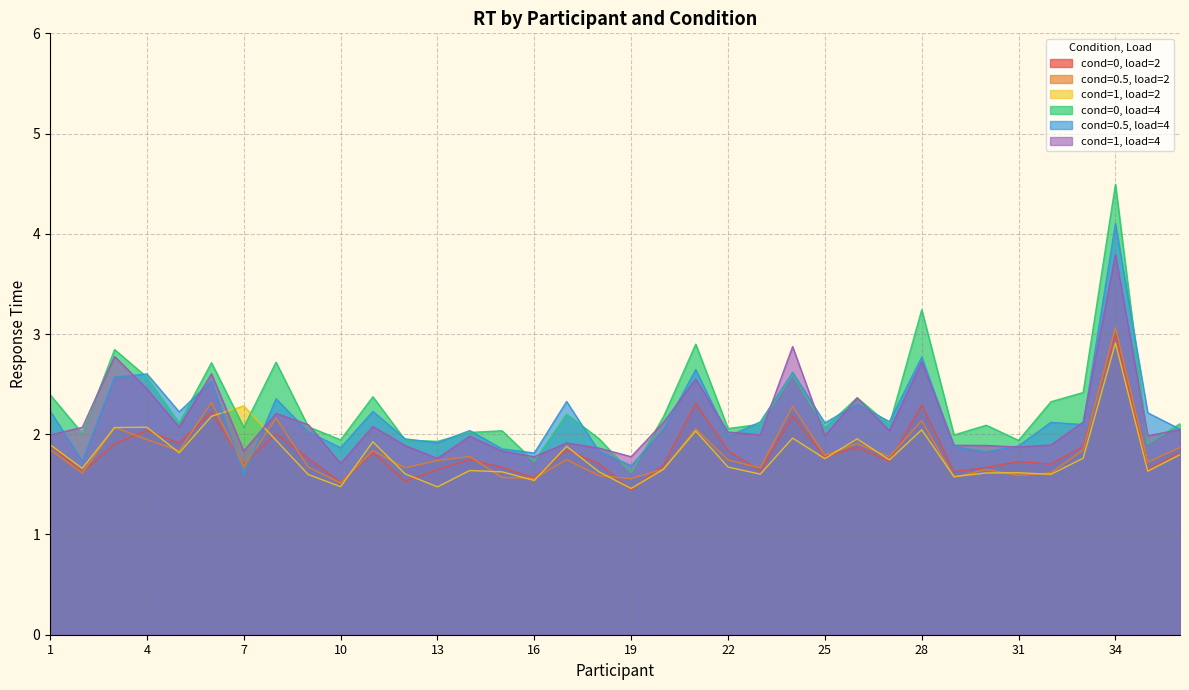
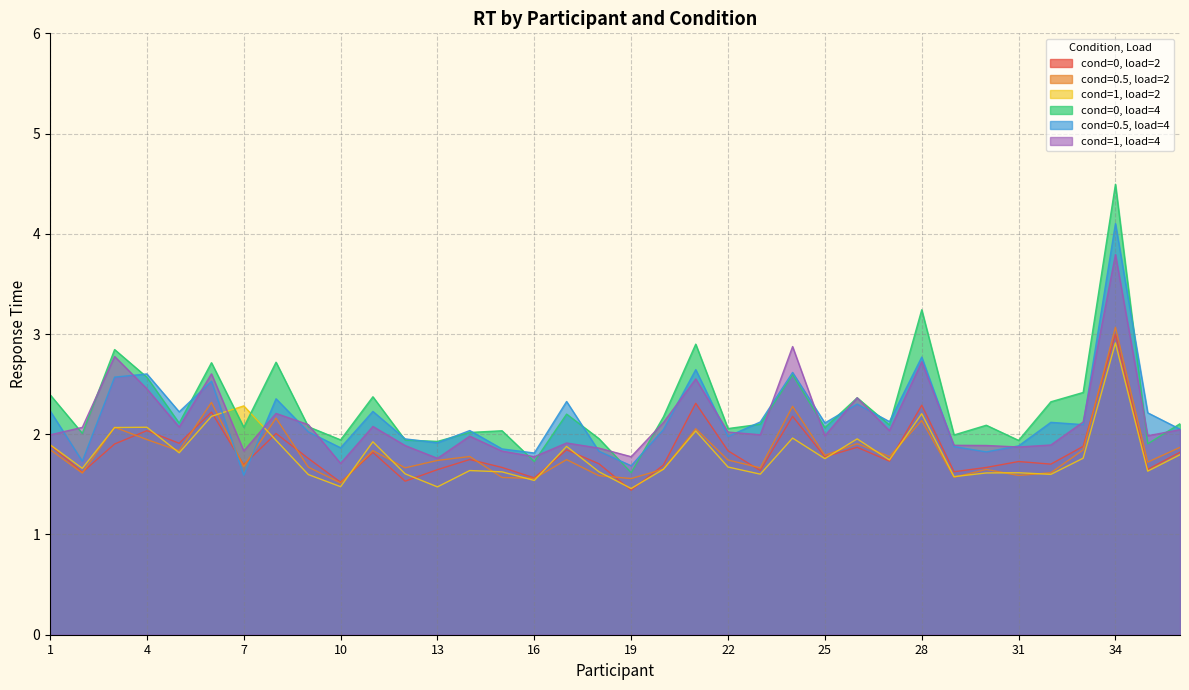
  {
    "cond=1, load=2": {
      "4": 2.07,
      "7": 2.28,
      "10": 1.48,
      "13": 1.48,
      "22": 1.67,
-     "28": 2.05,
+     "28": 2.21,
      "31": 1.62,
      "34": 2.91
    },
    "cond=0, load=4": {
      "1": 2.40,
      "4": 2.57,
      "7": 2.07,
      "10": 1.94,
      "16": 1.73,
      "19": 1.62,
      "22": 2.06,
      "25": 2.07,
      "28": 3.24,
      "31": 1.94,
      "34": 4.49
    },
    "cond=0.5, load=4": {
      "1": 2.23,
      "4": 2.60,
      "7": 1.59,
      "10": 1.87,
      "16": 1.81,
      "19": 1.69,
      "22": 1.98,
      "25": 2.11,
      "28": 2.77,
      "34": 4.10
    },
    "cond=1, load=4": {
      "1": 1.99,
      "4": 2.45,
      "7": 1.83,
      "10": 1.71,
      "16": 1.78,
      "19": 1.78,
      "22": 2.02,
      "25": 1.99,
      "28": 2.72,
      "34": 3.79
    }
  }
